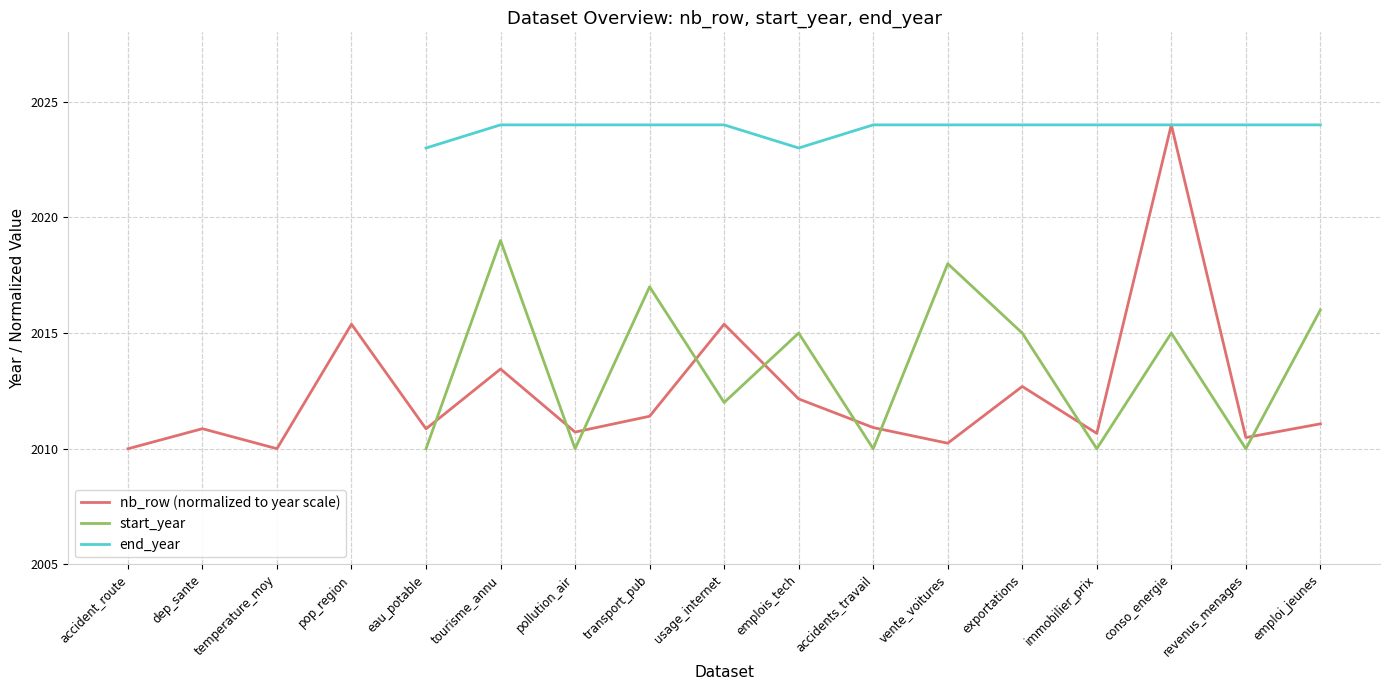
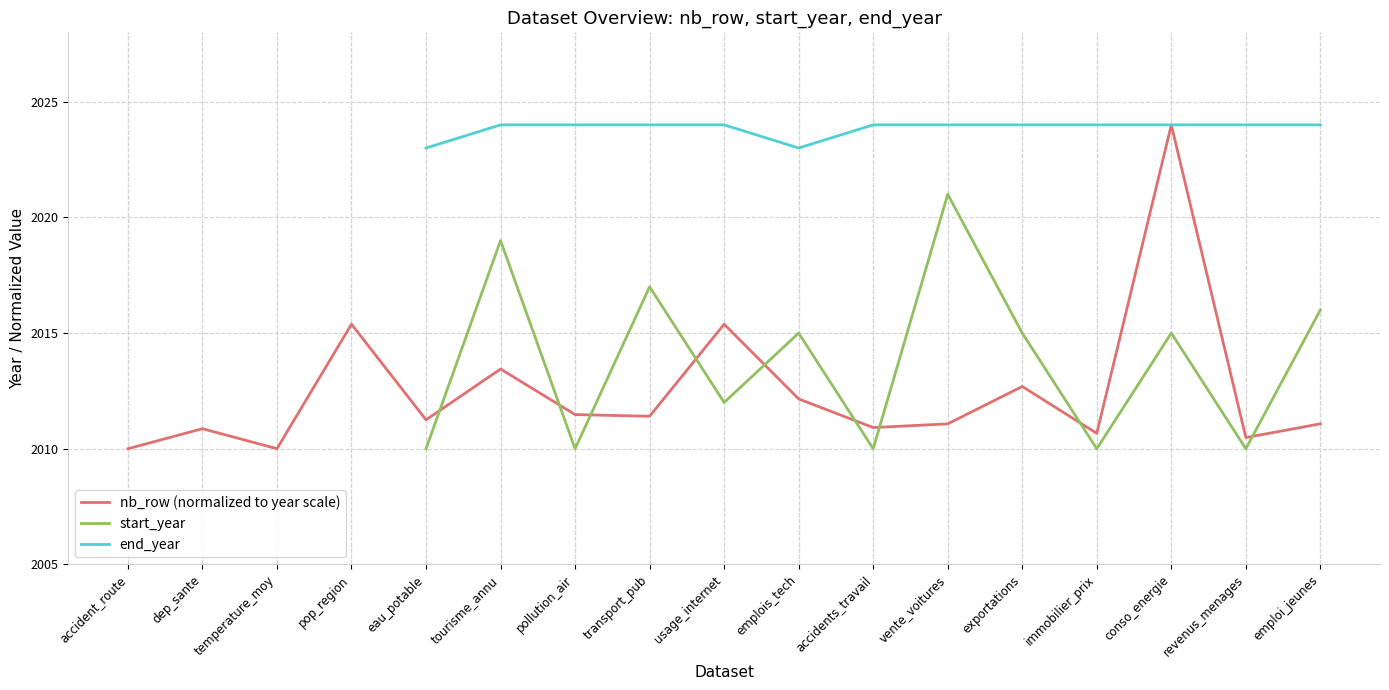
  {
    "nb_row (normalized to year scale)": {
      "accident_route": 2010.0,
      "dep_sante": 2010.9,
      "temperature_moy": 2010.0,
      "pop_region": 2015.4,
-     "eau_potable": 2010.9,
+     "eau_potable": 2011.3,
      "tourisme_annu": 2013.4,
-     "pollution_air": 2010.7,
+     "pollution_air": 2011.5,
      "transport_pub": 2011.4,
      "usage_internet": 2015.4,
      "emplois_tech": 2012.2,
      "accidents_travail": 2010.9,
-     "vente_voitures": 2010.2,
+     "vente_voitures": 2011.1,
      "exportations": 2012.7,
      "immobilier_prix": 2010.7,
      "revenus_menages": 2010.5,
      "emploi_jeunes": 2011.1
    },
    "start_year": {
      "accident_route": 2022,
      "eau_potable": 2010,
      "tourisme_annu": 2019,
      "pollution_air": 2010,
      "transport_pub": 2017,
      "usage_internet": 2012,
      "emplois_tech": 2015,
      "accidents_travail": 2010,
-     "vente_voitures": 2018,
+     "vente_voitures": 2021,
      "exportations": 2015,
      "immobilier_prix": 2010,
      "conso_energie": 2015,
      "revenus_menages": 2010,
      "emploi_jeunes": 2016
    },
    "end_year": {
      "accident_route": 2023.0,
      "eau_potable": 2023.0,
      "tourisme_annu": 2024.0,
      "pollution_air": 2024.0,
      "transport_pub": 2024.0,
      "usage_internet": 2024.0,
      "emplois_tech": 2023.0,
      "accidents_travail": 2024.0,
      "vente_voitures": 2024.0,
      "exportations": 2024.0,
      "immobilier_prix": 2024.0,
      "revenus_menages": 2024.0,
      "emploi_jeunes": 2024.0
    }
  }
